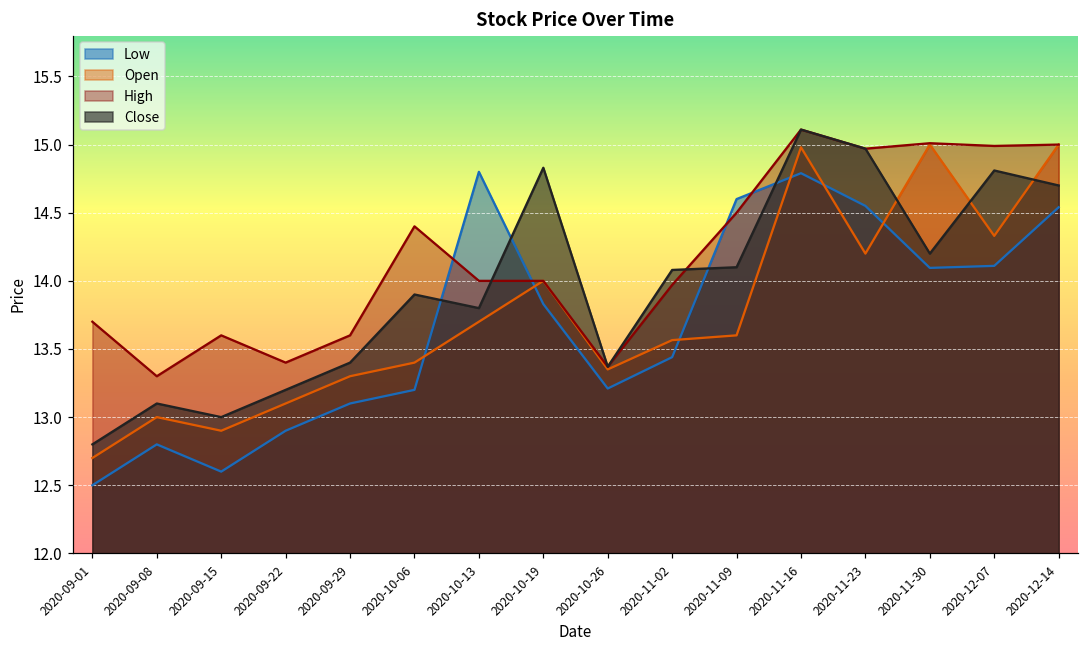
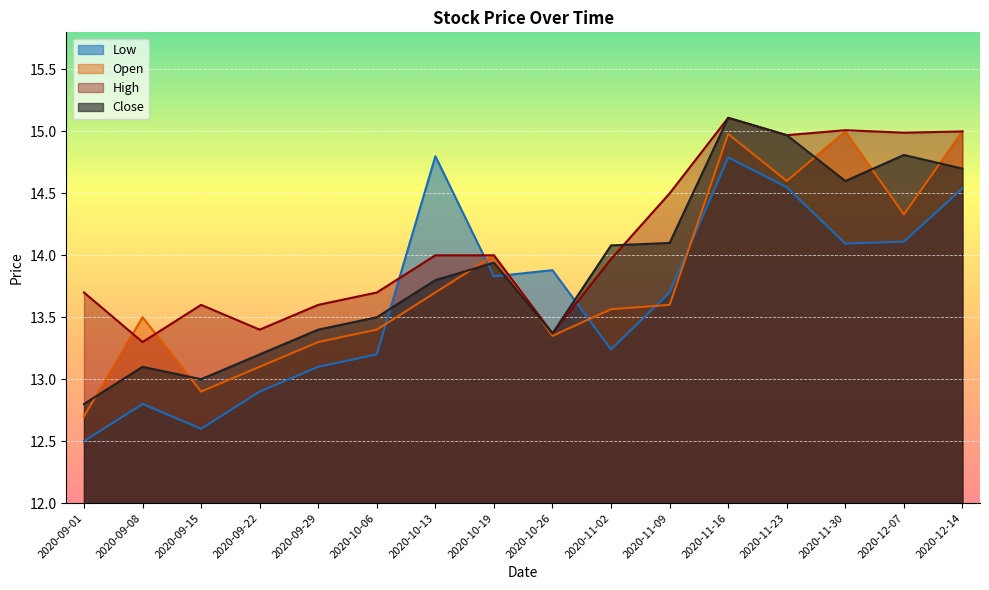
  {
    "Low": {
      "2020-09-01": 12.50,
      "2020-09-08": 12.80,
      "2020-09-15": 12.60,
      "2020-09-22": 12.90,
      "2020-09-29": 13.10,
      "2020-10-06": 13.20,
      "2020-10-13": 14.80,
      "2020-10-19": 13.83,
-     "2020-10-26": 13.21,
-     "2020-11-02": 13.44,
-     "2020-11-09": 14.6,
+     "2020-10-26": 13.88,
+     "2020-11-02": 13.24,
+     "2020-11-09": 13.7,
      "2020-11-16": 14.79,
      "2020-11-23": 14.55,
      "2020-11-30": 14.10,
      "2020-12-07": 14.11,
      "2020-12-14": 14.54
    },
    "Open": {
      "2020-09-01": 12.7,
-     "2020-09-08": 13.0,
+     "2020-09-08": 13.5,
      "2020-09-15": 12.9,
      "2020-09-22": 13.1,
      "2020-09-29": 13.3,
      "2020-10-06": 13.4,
      "2020-10-13": 13.7,
      "2020-11-02": 13.57,
      "2020-11-09": 13.6,
      "2020-11-16": 15.0,
-     "2020-11-23": 14.2,
+     "2020-11-23": 14.6,
      "2020-12-07": 14.33
    },
    "High": {
      "2020-09-01": 13.7,
      "2020-09-08": 13.3,
      "2020-09-15": 13.6,
      "2020-09-22": 13.4,
      "2020-09-29": 13.6,
-     "2020-10-06": 14.4,
+     "2020-10-06": 13.7,
      "2020-10-13": 14.0,
      "2020-11-02": 13.97,
      "2020-11-09": 14.5,
      "2020-12-07": 15.0
    },
    "Close": {
      "2020-09-01": 12.80,
      "2020-09-08": 13.10,
      "2020-09-15": 13.00,
      "2020-09-22": 13.20,
      "2020-09-29": 13.40,
-     "2020-10-06": 13.9,
+     "2020-10-06": 13.5,
      "2020-10-13": 13.80,
-     "2020-10-19": 14.83,
+     "2020-10-19": 13.94,
      "2020-11-02": 14.08,
      "2020-11-09": 14.10,
-     "2020-11-30": 14.2,
+     "2020-11-30": 14.6,
      "2020-12-07": 14.81,
      "2020-12-14": 14.70
    }
  }
